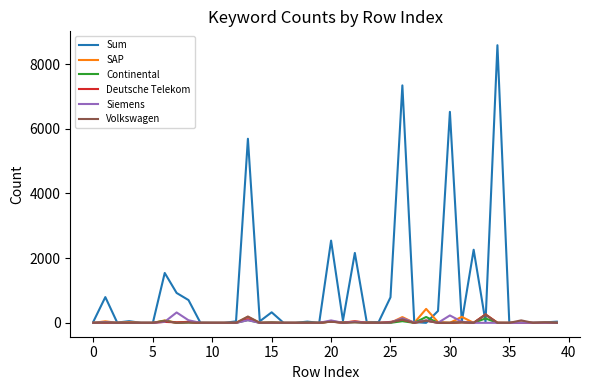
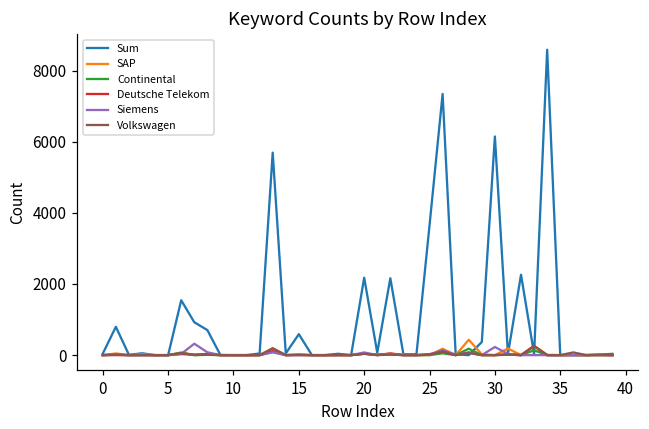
  {
    "Sum": {
-     "15": 300,
-     "20": 2500,
-     "25": 800,
-     "30": 6500
+     "15": 600,
+     "20": 2200,
+     "25": 3700,
+     "30": 6100
    },
    "Siemens": {
      "30": 200
    }
  }
